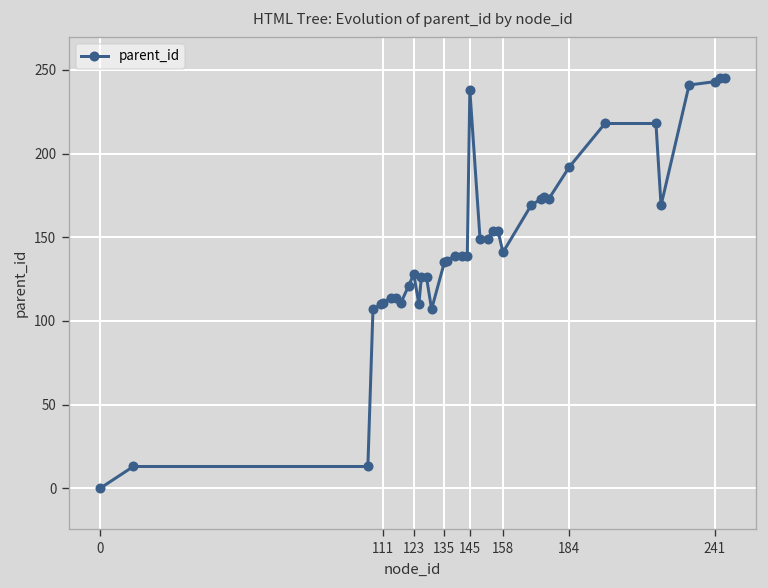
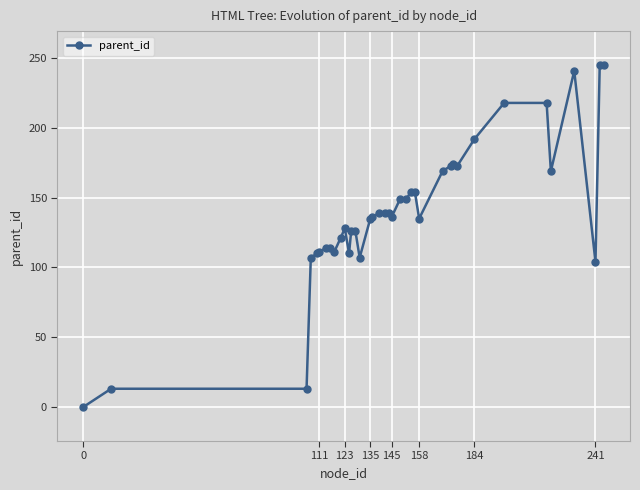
  {
    "0": 0,
    "111": 111,
    "123": 128,
    "135": 135,
-   "145": 238,
-   "158": 141,
+   "145": 136,
+   "158": 135,
    "184": 192,
-   "241": 243
+   "241": 104
  }
